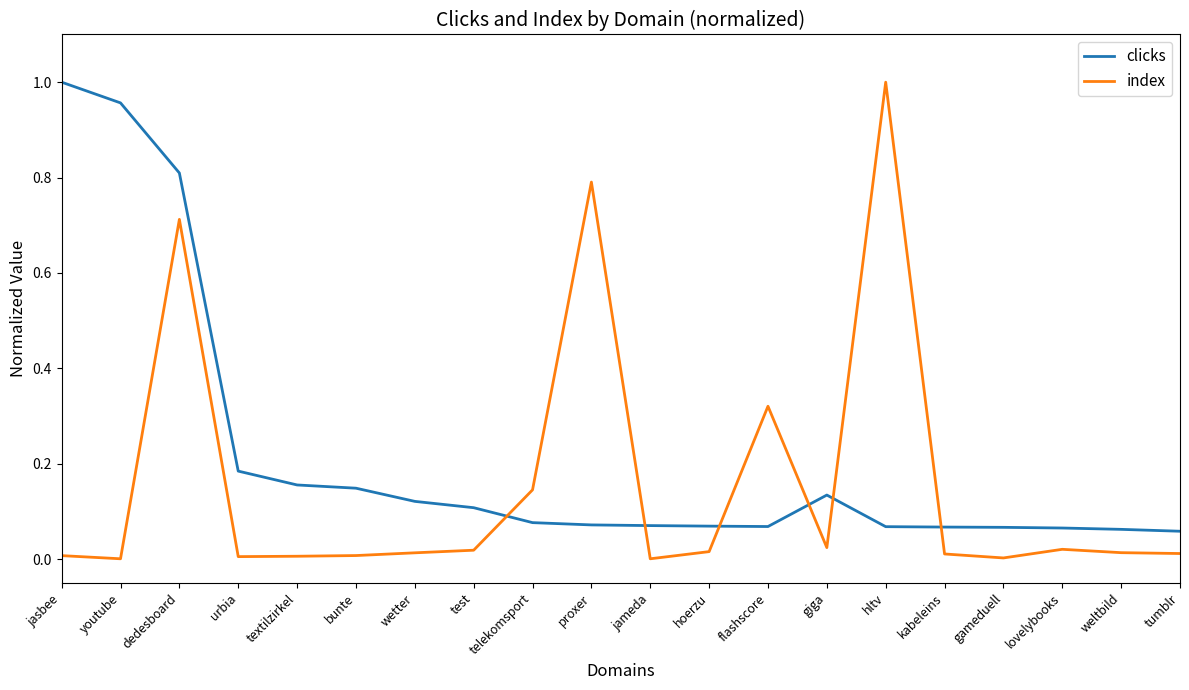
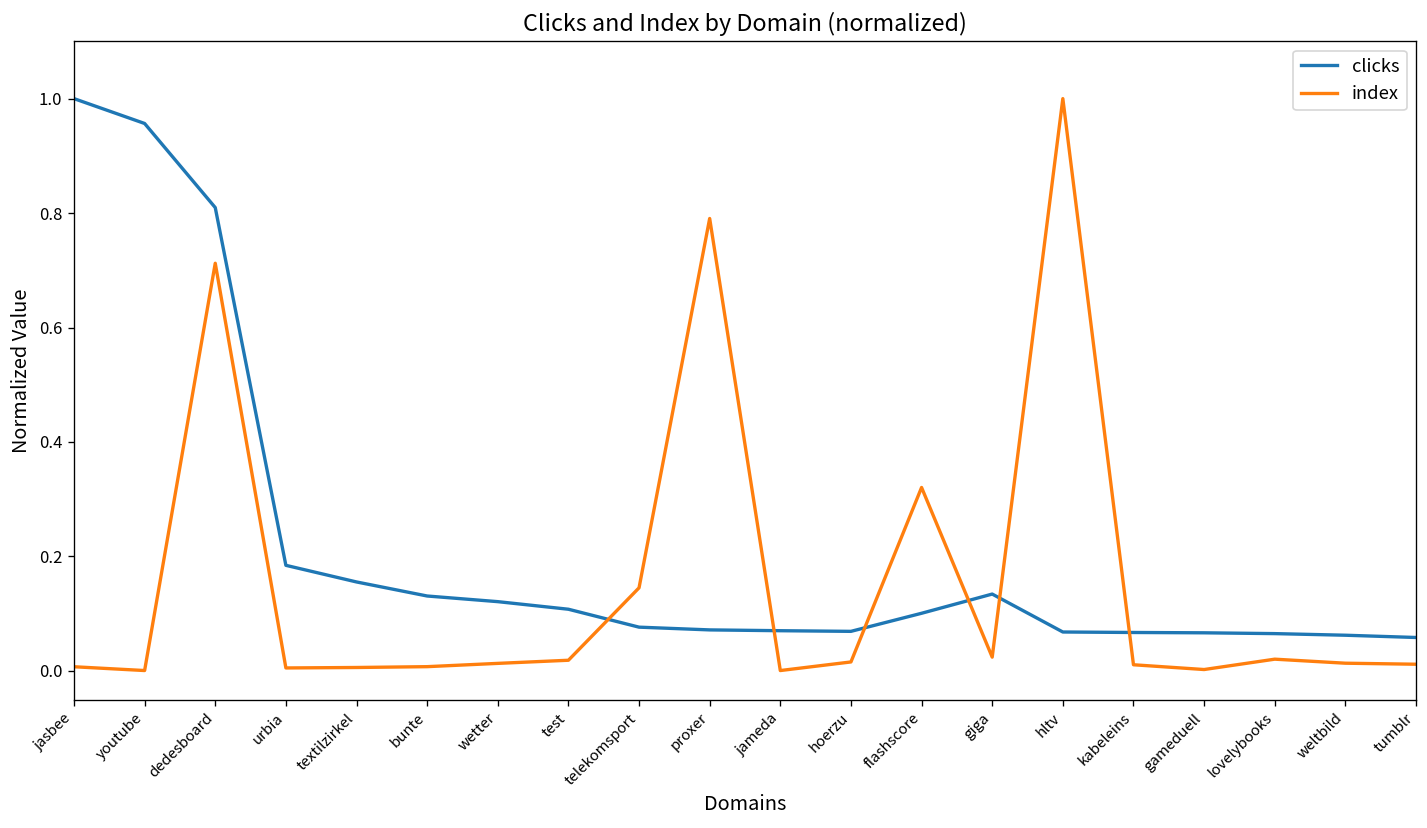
  {
    "clicks": {
      "jasbee": 1.00,
      "youtube": 0.96,
      "dedesboard": 0.81,
      "urbia": 0.18,
      "textilzirkel": 0.16,
-     "bunte": 0.15,
+     "bunte": 0.13,
      "wetter": 0.12,
      "test": 0.11,
      "telekomsport": 0.08,
      "proxer": 0.07,
      "jameda": 0.07,
      "hoerzu": 0.07,
-     "flashscore": 0.07,
+     "flashscore": 0.10,
      "giga": 0.13,
      "hltv": 0.07,
      "kabeleins": 0.07,
      "gameduell": 0.07,
      "lovelybooks": 0.07,
      "weltbild": 0.06,
      "tumblr": 0.06
    },
    "index": {
      "jasbee": 0.01,
      "youtube": 0.00,
      "dedesboard": 0.71,
      "urbia": 0.01,
      "textilzirkel": 0.01,
      "bunte": 0.01,
      "wetter": 0.01,
      "test": 0.02,
      "telekomsport": 0.15,
      "proxer": 0.79,
      "jameda": 0.00,
      "hoerzu": 0.02,
      "flashscore": 0.32,
      "giga": 0.02,
      "hltv": 1.00,
      "kabeleins": 0.01,
      "gameduell": 0.00,
      "lovelybooks": 0.02,
      "weltbild": 0.01,
      "tumblr": 0.01
    }
  }
